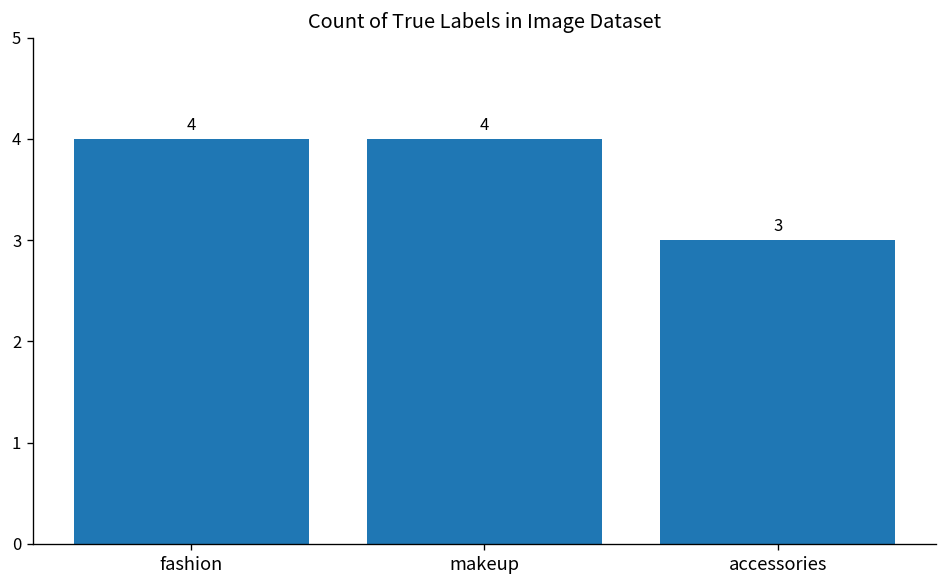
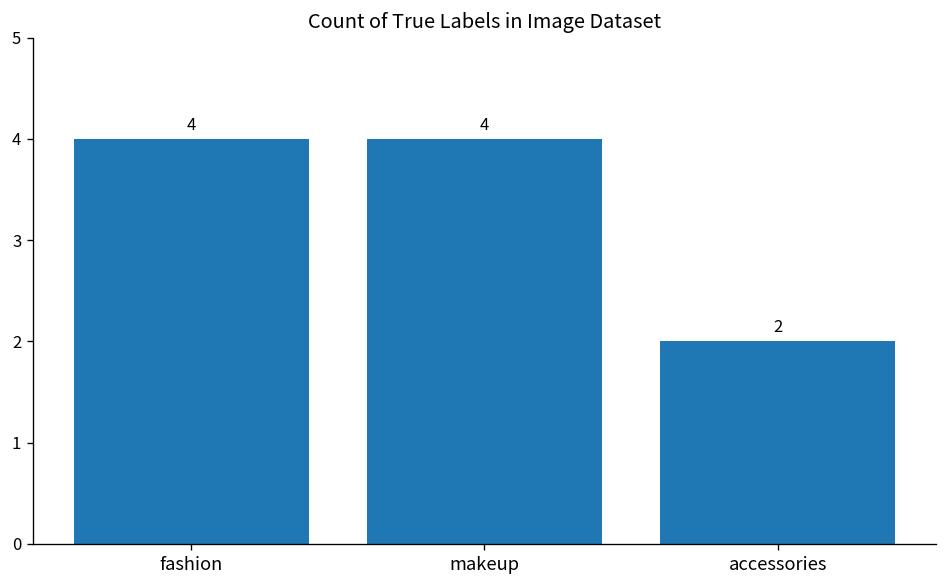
  {
    "fashion": 4,
    "makeup": 4,
-   "accessories": 3
+   "accessories": 2
  }
